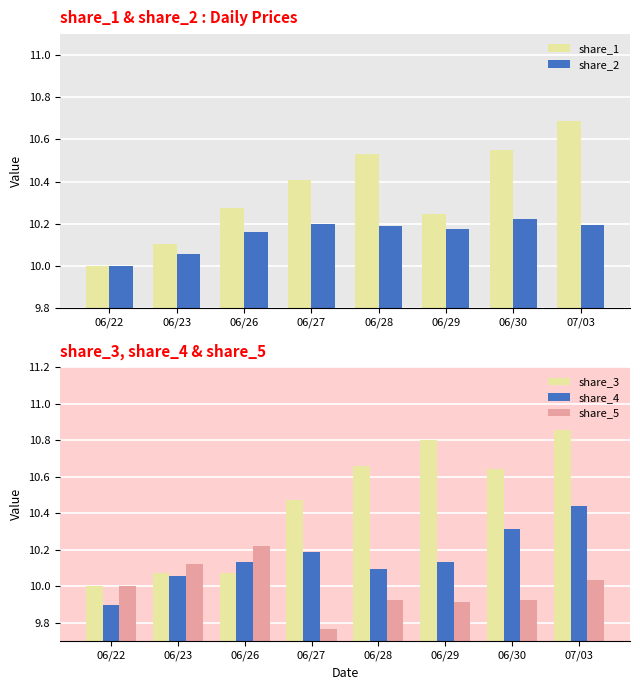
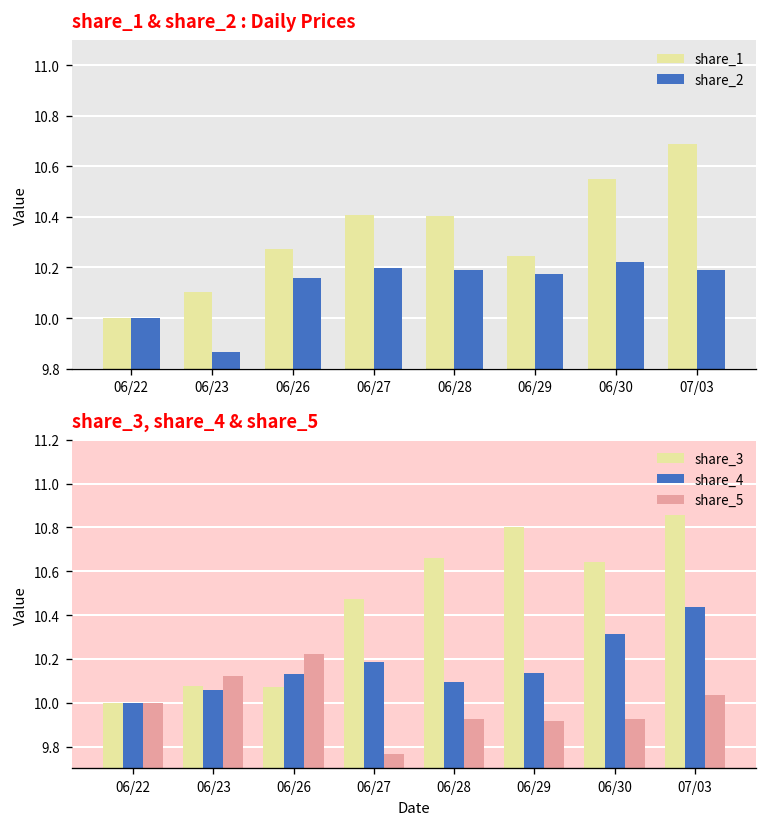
  {
    "share_1 & share_2 : Daily Prices": {
      "share_1": {
        "06/22": 10.00,
        "06/23": 10.10,
        "06/26": 10.27,
        "06/27": 10.41,
-       "06/28": 10.53,
+       "06/28": 10.40,
        "06/29": 10.24,
        "06/30": 10.55,
        "07/03": 10.69
      },
      "share_2": {
        "06/22": 10.00,
-       "06/23": 10.06,
+       "06/23": 9.86,
        "06/26": 10.16,
        "06/27": 10.20,
        "06/28": 10.19,
        "06/29": 10.17,
        "06/30": 10.22,
        "07/03": 10.19
      }
    },
    "share_3, share_4 & share_5": {
      "share_3": {
        "06/22": 10.0,
        "06/23": 10.08,
        "06/26": 10.07,
        "06/27": 10.47,
        "06/28": 10.66,
        "06/29": 10.8,
        "06/30": 10.64,
        "07/03": 10.86
      },
      "share_4": {
-       "06/22": 9.9,
+       "06/22": 10.0,
        "06/23": 10.06,
        "06/26": 10.13,
        "06/27": 10.2,
        "06/28": 10.1,
        "06/29": 10.14,
        "06/30": 10.31,
        "07/03": 10.44
      },
      "share_5": {
        "06/22": 10.0,
        "06/23": 10.12,
        "06/26": 10.22,
        "06/27": 9.77,
        "06/28": 9.93,
        "06/29": 9.92,
        "06/30": 9.93,
        "07/03": 10.03
      }
    }
  }
